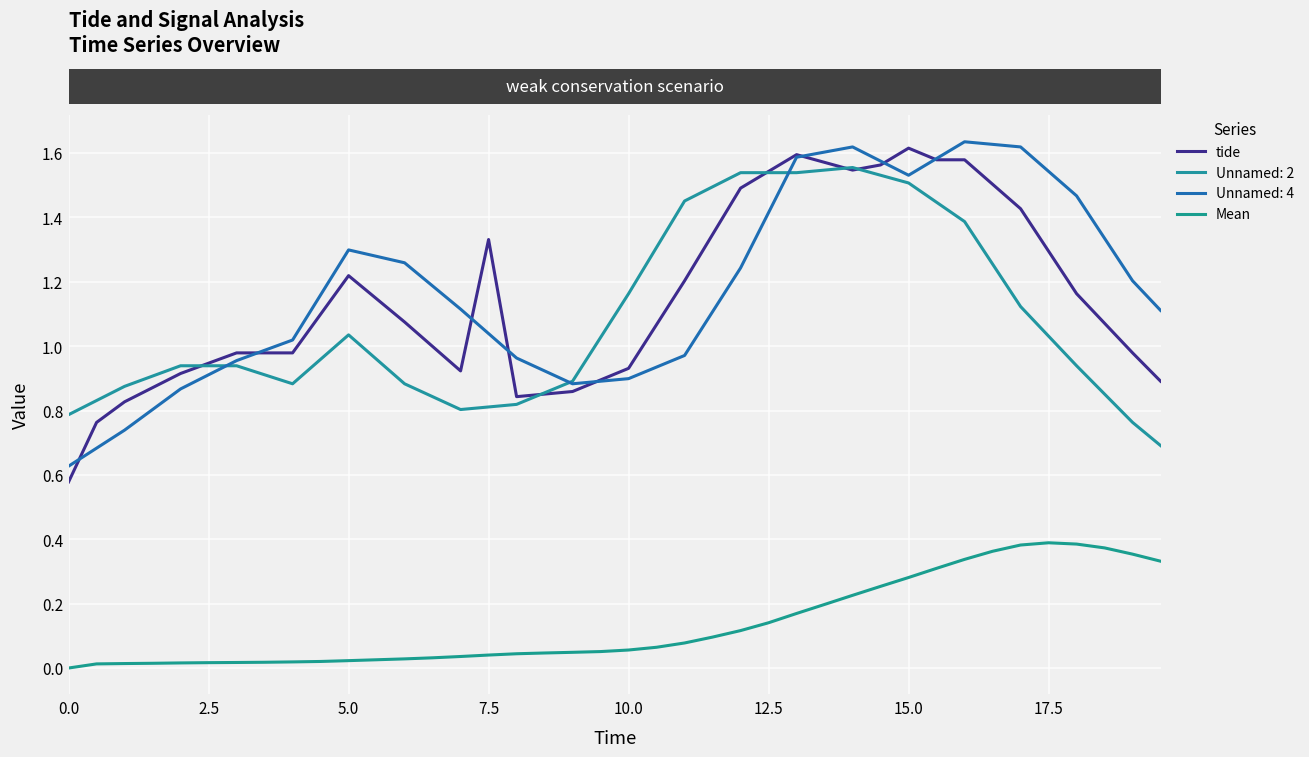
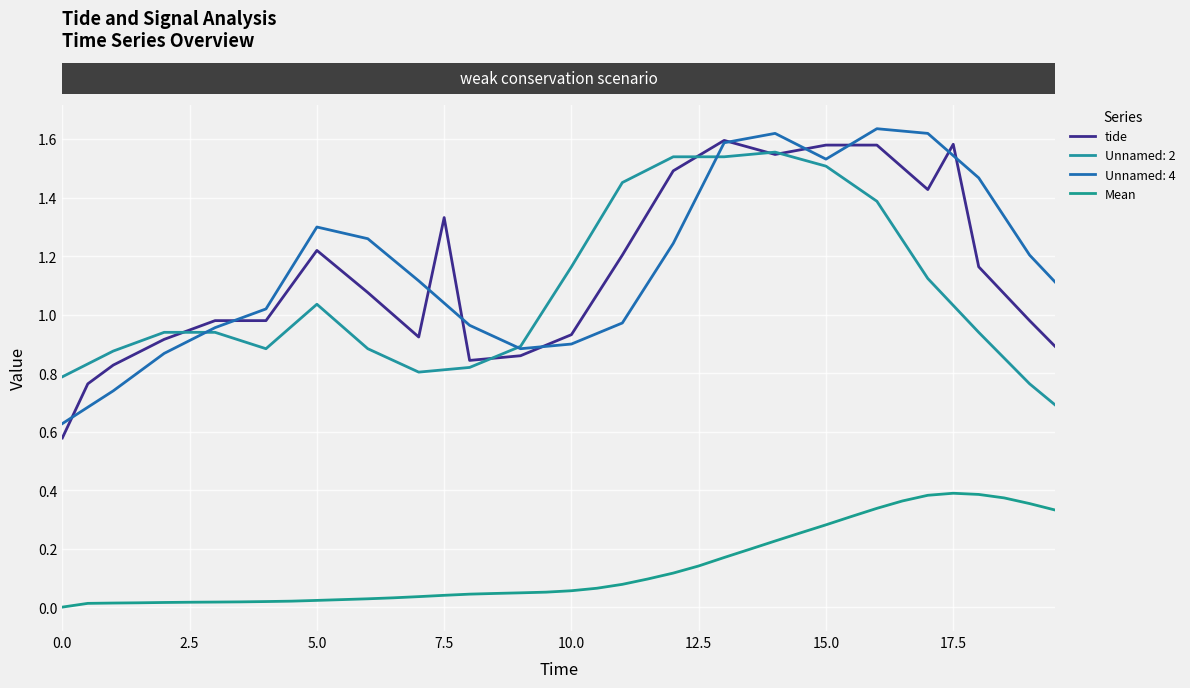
  {
    "tide": {
      "0.0": 0.58,
      "5.0": 1.22,
      "7.5": 1.33,
      "10.0": 0.93,
-     "15.0": 1.62,
-     "17.5": 1.30
+     "15.0": 1.58,
+     "17.5": 1.58
    }
  }
